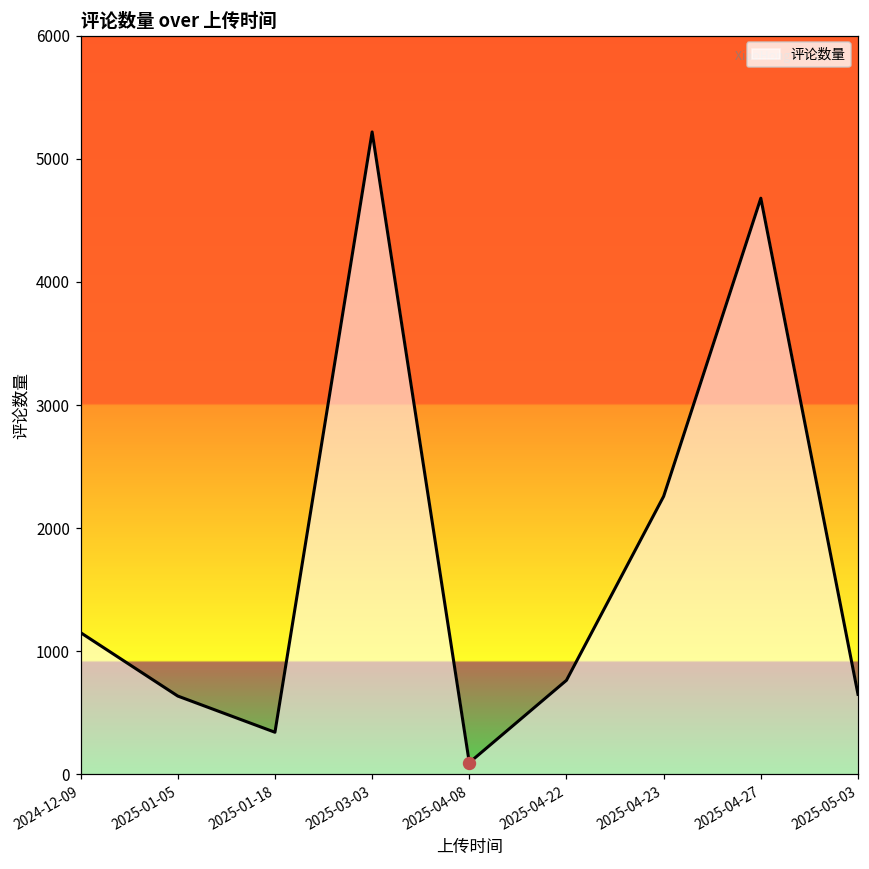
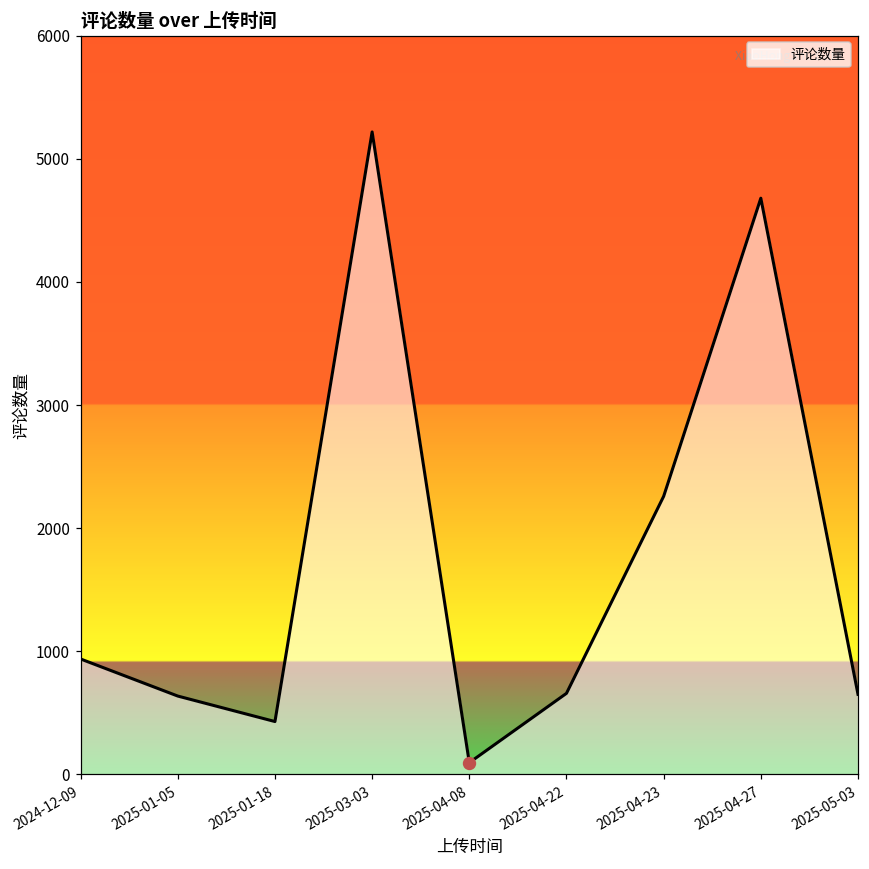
  {
    "评论数量": {
-     "2024-12-09": 1150,
+     "2024-12-09": 940,
      "2025-01-05": 640,
-     "2025-01-18": 340,
+     "2025-01-18": 430,
      "2025-03-03": 5220,
-     "2025-04-22": 770,
+     "2025-04-22": 660,
      "2025-04-23": 2260,
      "2025-04-27": 4680,
      "2025-05-03": 650
    }
  }
